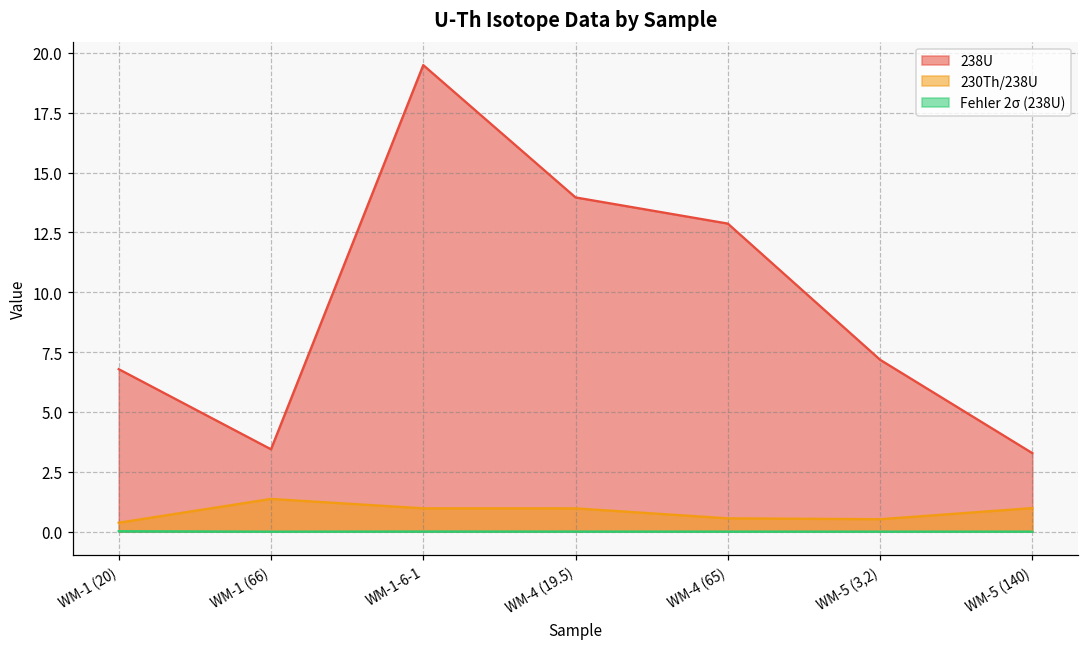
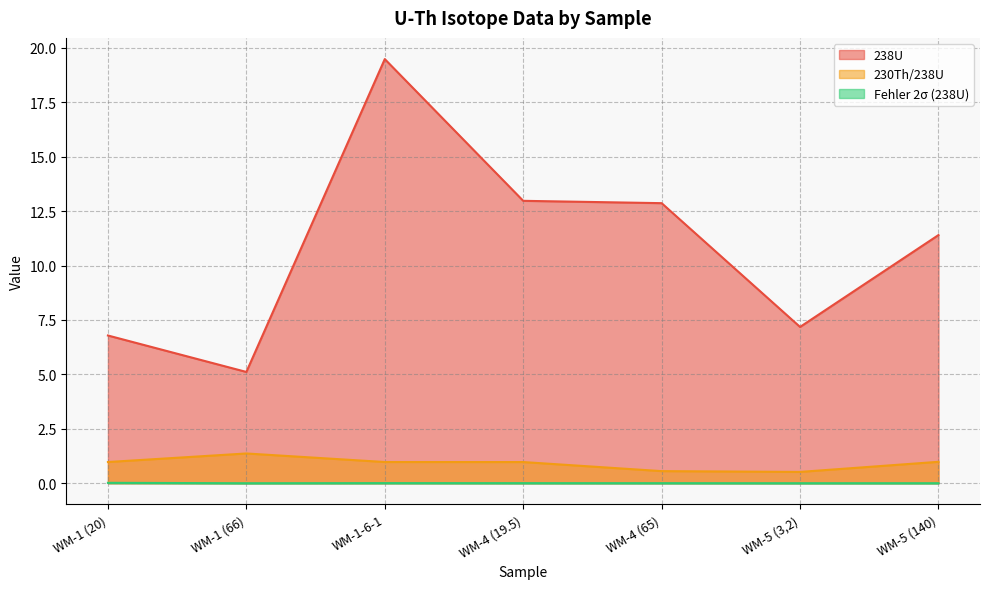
  {
    "238U": {
      "WM-1 (20)": 6.8,
-     "WM-1 (66)": 3.4,
+     "WM-1 (66)": 5.1,
      "WM-1-6-1": 19.5,
-     "WM-4 (19.5)": 14.0,
+     "WM-4 (19.5)": 13.0,
      "WM-4 (65)": 12.9,
      "WM-5 (3,2)": 7.2,
-     "WM-5 (140)": 3.3
+     "WM-5 (140)": 11.4
    },
    "230Th/238U": {
-     "WM-1 (20)": 0.4,
+     "WM-1 (20)": 1.0,
      "WM-1 (66)": 1.4,
      "WM-1-6-1": 1.0,
      "WM-4 (19.5)": 1.0,
      "WM-4 (65)": 0.6,
      "WM-5 (3,2)": 0.5,
      "WM-5 (140)": 1.0
    },
    "Fehler 2σ (238U)": {
      "WM-1 (20)": 0.0,
      "WM-1 (66)": 0.0,
      "WM-1-6-1": 0.0,
      "WM-4 (19.5)": 0.0,
      "WM-4 (65)": 0.0,
      "WM-5 (3,2)": 0.0,
      "WM-5 (140)": 0.0
    }
  }
